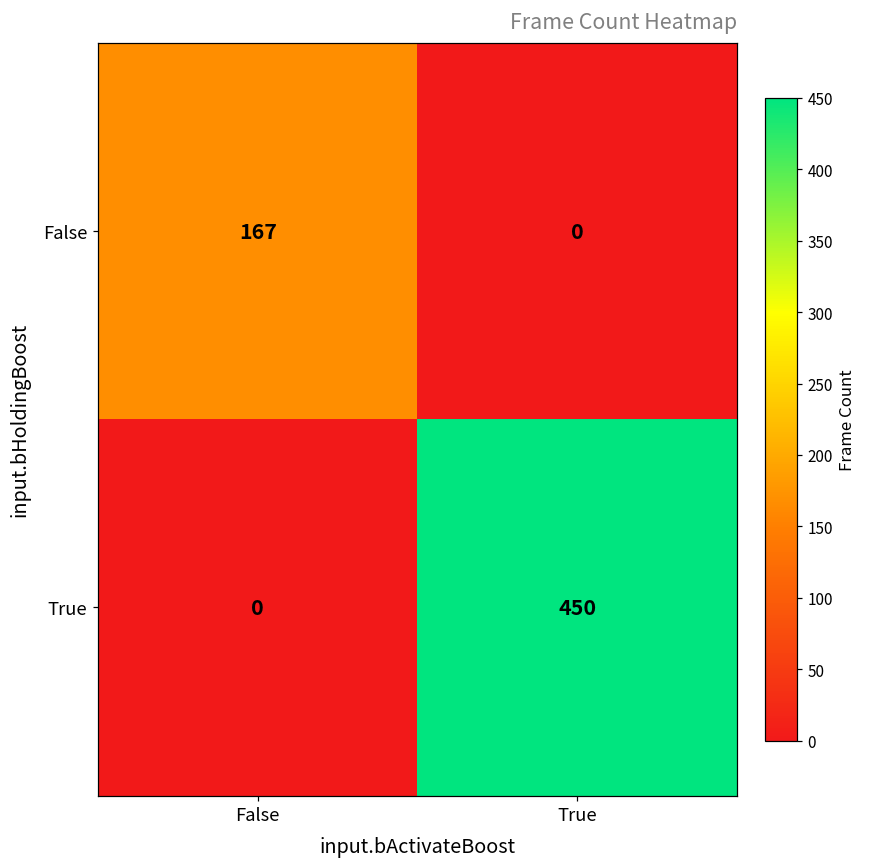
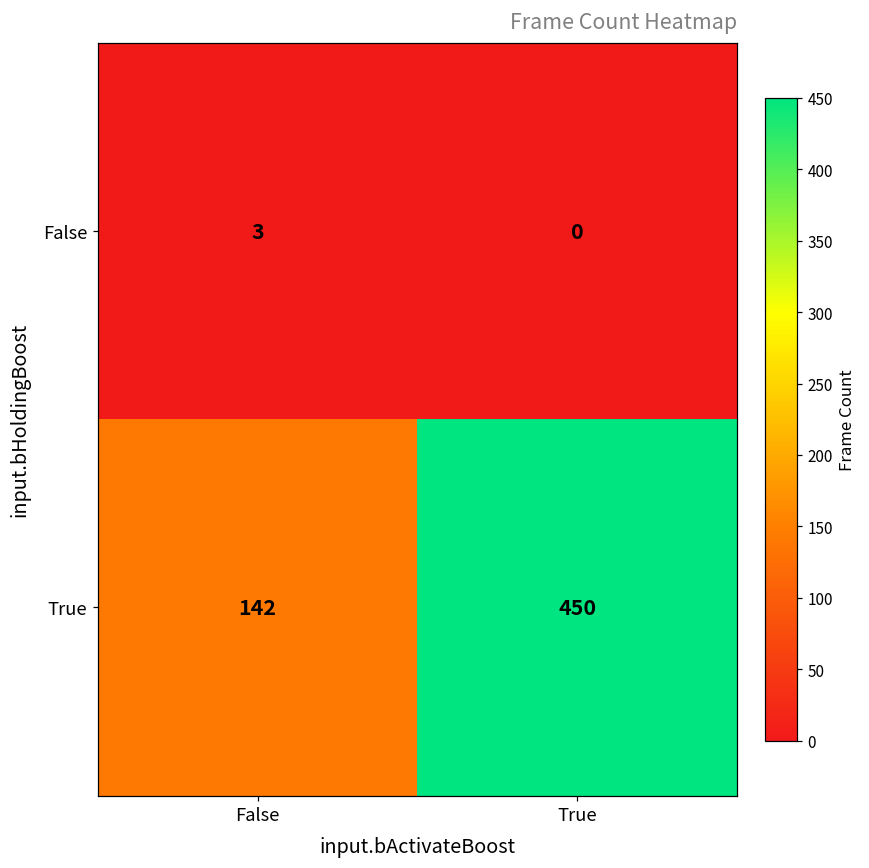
  {
    "False": {
-     "False": 167,
+     "False": 3,
      "True": 0
    },
    "True": {
-     "False": 0,
+     "False": 142,
      "True": 450
    }
  }
